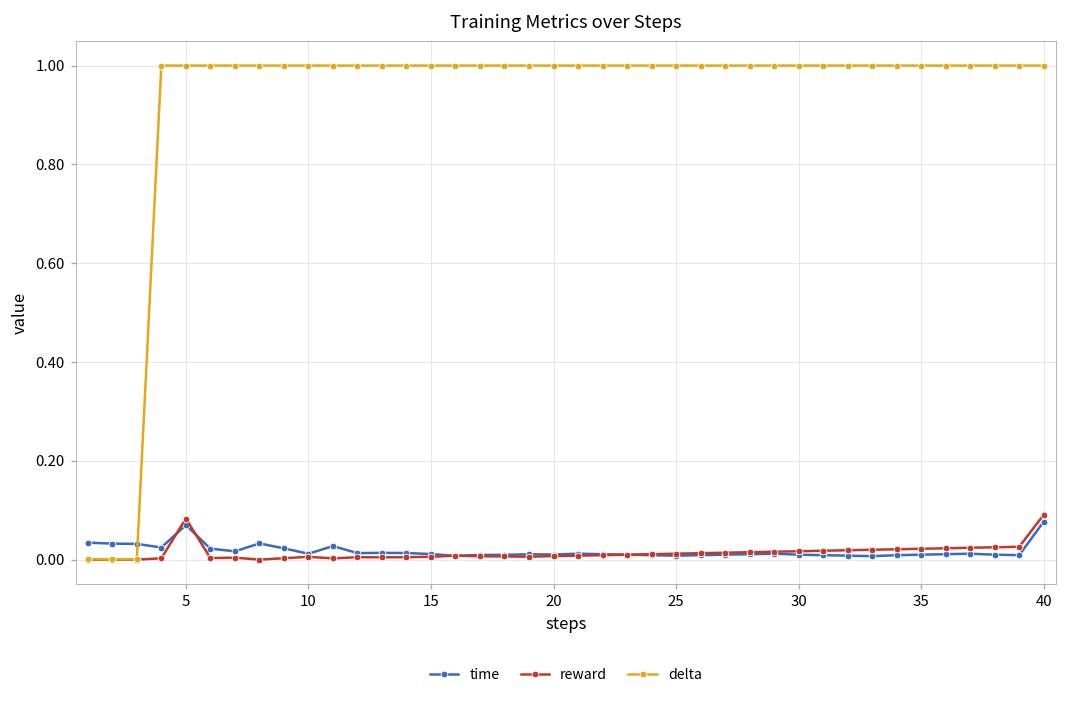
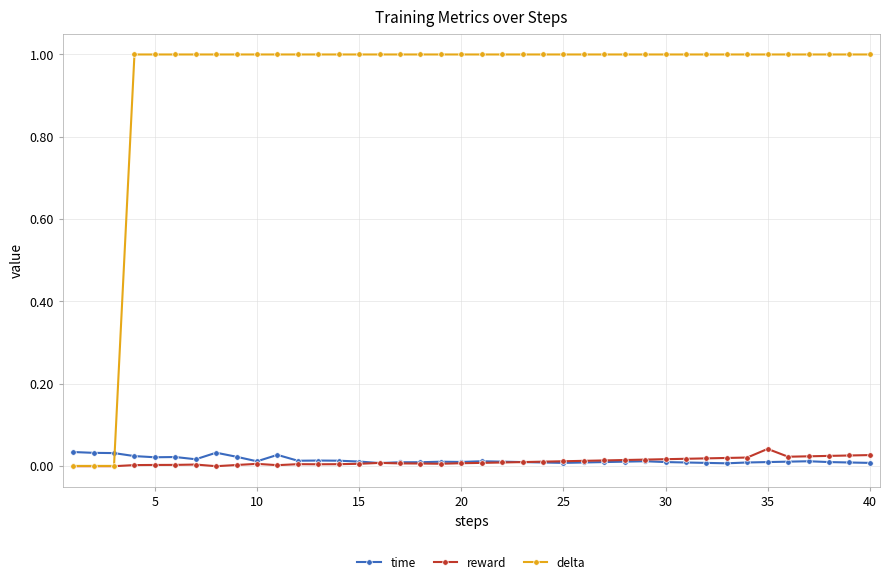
  {
    "time": {
-     "5": 0.07,
+     "5": 0.02,
      "10": 0.01,
      "30": 0.01,
      "35": 0.01,
-     "40": 0.08
+     "40": 0.01
    },
    "reward": {
-     "5": 0.08,
+     "5": 0.00,
      "10": 0.01,
      "30": 0.02,
-     "35": 0.02,
-     "40": 0.09
+     "35": 0.04,
+     "40": 0.03
    },
    "delta": {
      "5": 1.00,
      "10": 1.00,
      "15": 1.00,
      "20": 1.00,
      "25": 1.00,
      "30": 1.00,
      "35": 1.00,
      "40": 1.00
    }
  }
